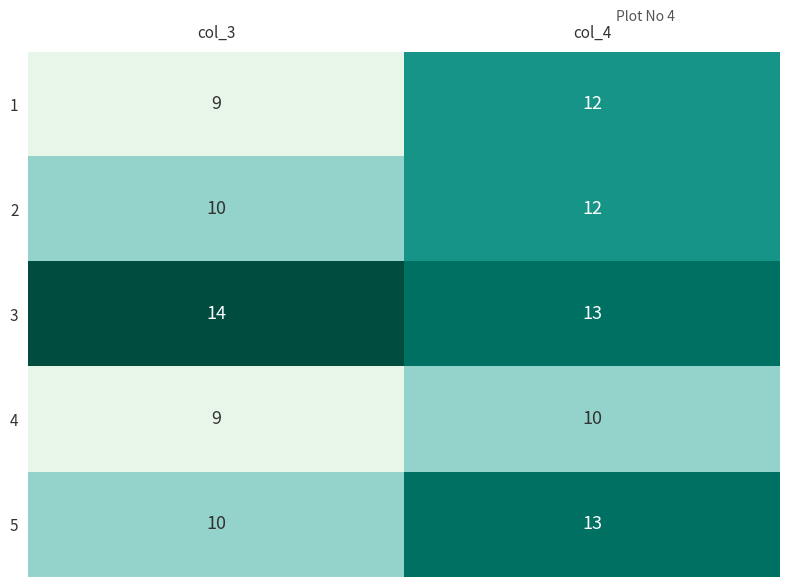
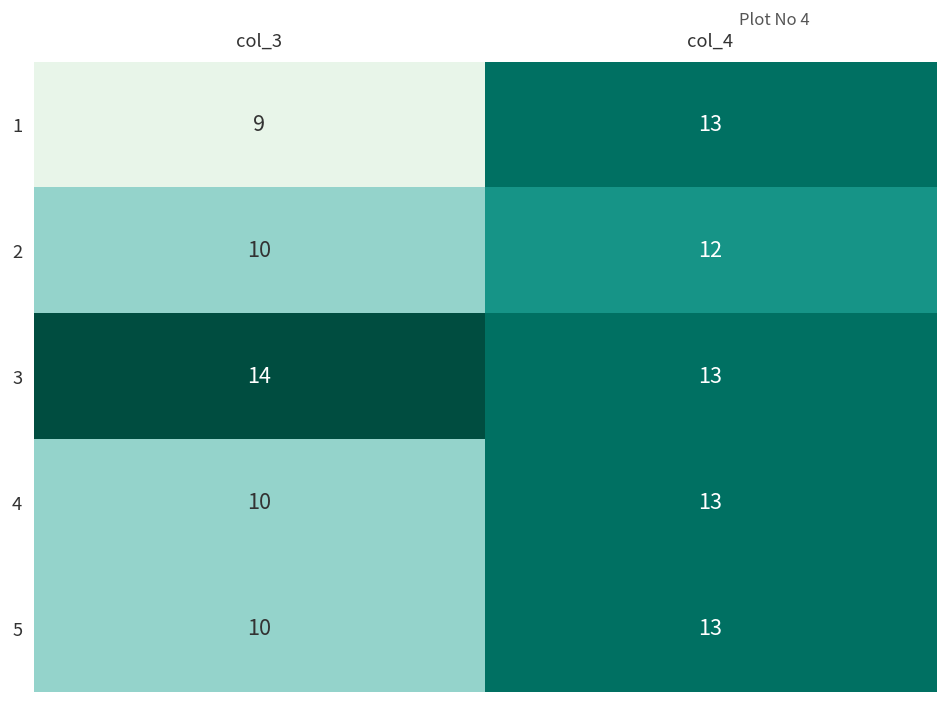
  {
    "1": {
      "col_3": 9,
-     "col_4": 12
+     "col_4": 13
    },
    "2": {
      "col_3": 10,
      "col_4": 12
    },
    "3": {
      "col_3": 14,
      "col_4": 13
    },
    "4": {
-     "col_3": 9,
-     "col_4": 10
+     "col_3": 10,
+     "col_4": 13
    },
    "5": {
      "col_3": 10,
      "col_4": 13
    }
  }
